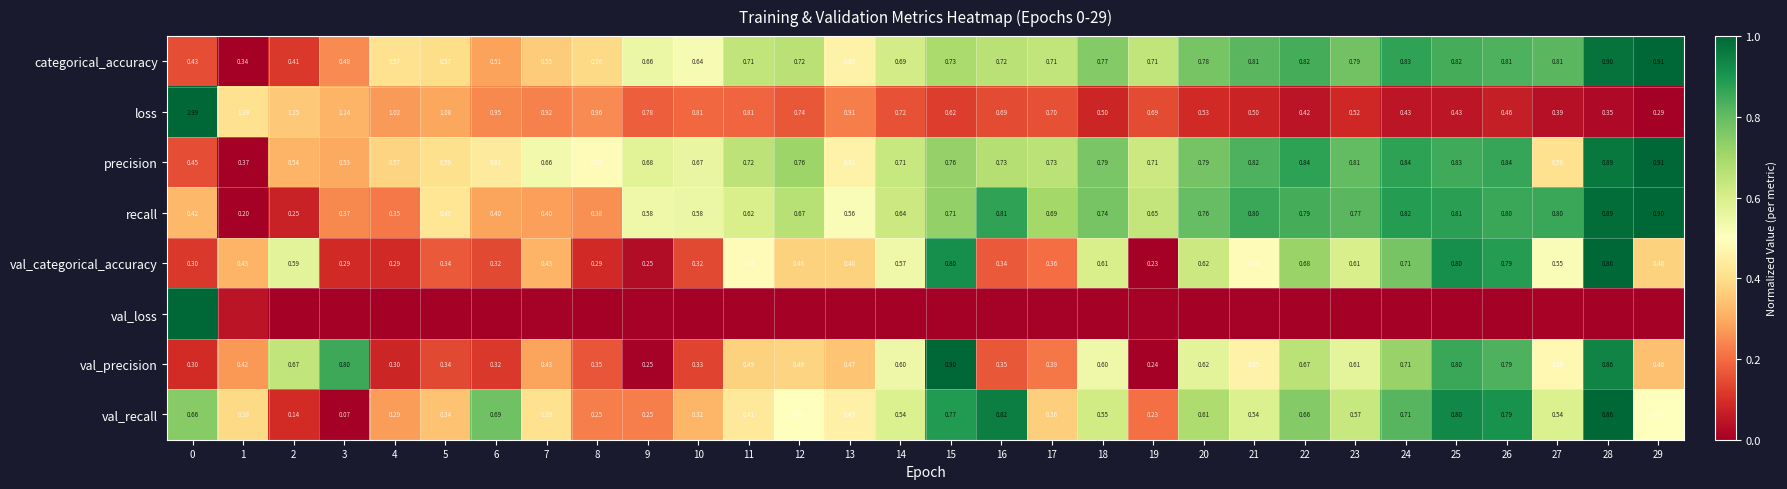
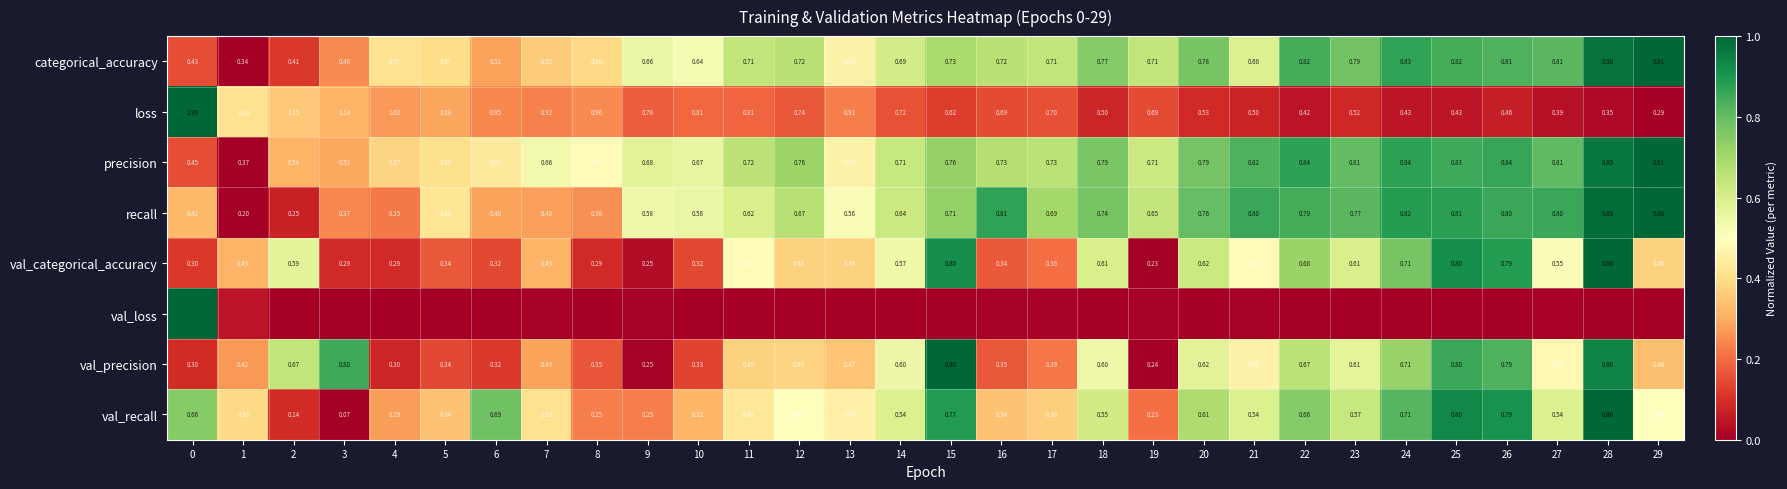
  {
    "categorical_accuracy": {
      "0": 0.43,
      "1": 0.34,
      "2": 0.41,
      "3": 0.48,
      "4": 0.57,
      "5": 0.57,
      "6": 0.51,
      "7": 0.55,
      "8": 0.56,
      "9": 0.66,
      "10": 0.64,
      "11": 0.71,
      "12": 0.72,
      "13": 0.60,
      "14": 0.69,
      "15": 0.73,
      "16": 0.72,
      "17": 0.71,
      "18": 0.77,
      "19": 0.71,
      "20": 0.78,
-     "21": 0.81,
+     "21": 0.68,
      "22": 0.82,
      "23": 0.79,
      "24": 0.83,
      "25": 0.82,
      "26": 0.81,
      "27": 0.81,
      "28": 0.90,
      "29": 0.91
    },
    "precision": {
      "0": 0.45,
      "1": 0.37,
      "2": 0.54,
      "3": 0.53,
      "4": 0.57,
      "5": 0.59,
      "6": 0.61,
      "7": 0.66,
      "8": 0.63,
      "9": 0.68,
      "10": 0.67,
      "11": 0.72,
      "12": 0.76,
      "13": 0.62,
      "14": 0.71,
      "15": 0.76,
      "16": 0.73,
      "17": 0.73,
      "18": 0.79,
      "19": 0.71,
      "20": 0.79,
      "21": 0.82,
      "22": 0.84,
      "23": 0.81,
      "24": 0.84,
      "25": 0.83,
      "26": 0.84,
-     "27": 0.59,
+     "27": 0.81,
      "28": 0.89,
      "29": 0.91
    },
    "val_recall": {
      "0": 0.66,
      "1": 0.38,
      "2": 0.14,
      "3": 0.07,
      "4": 0.29,
      "5": 0.34,
      "6": 0.69,
      "7": 0.39,
      "8": 0.25,
      "9": 0.25,
      "10": 0.32,
      "11": 0.41,
      "12": 0.46,
      "13": 0.43,
      "14": 0.54,
      "15": 0.77,
-     "16": 0.82,
+     "16": 0.34,
      "17": 0.36,
      "18": 0.55,
      "19": 0.23,
      "20": 0.61,
      "21": 0.54,
      "22": 0.66,
      "23": 0.57,
      "24": 0.71,
      "25": 0.80,
      "26": 0.79,
      "27": 0.54,
      "28": 0.86,
      "29": 0.46
    }
  }
